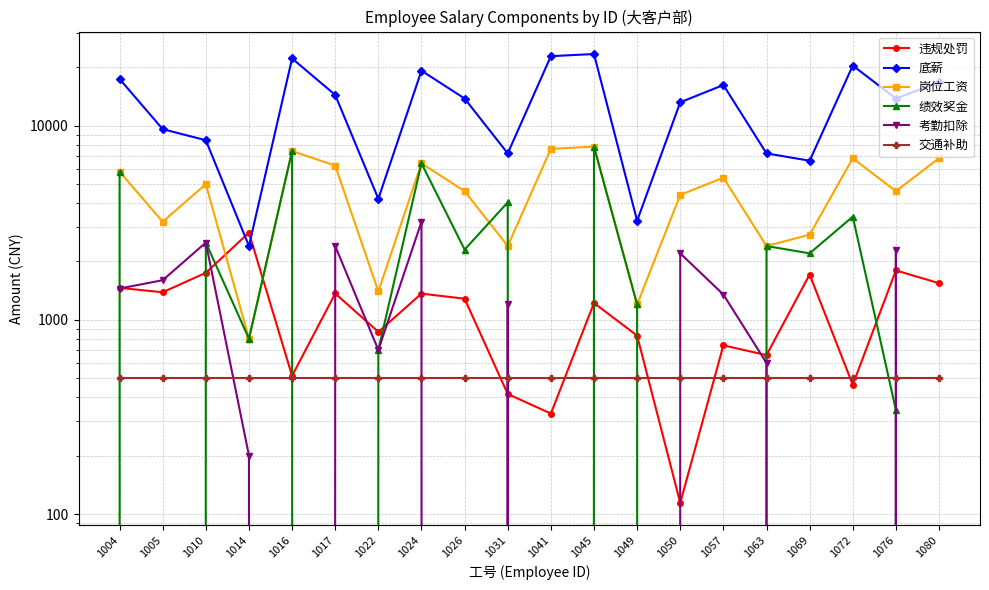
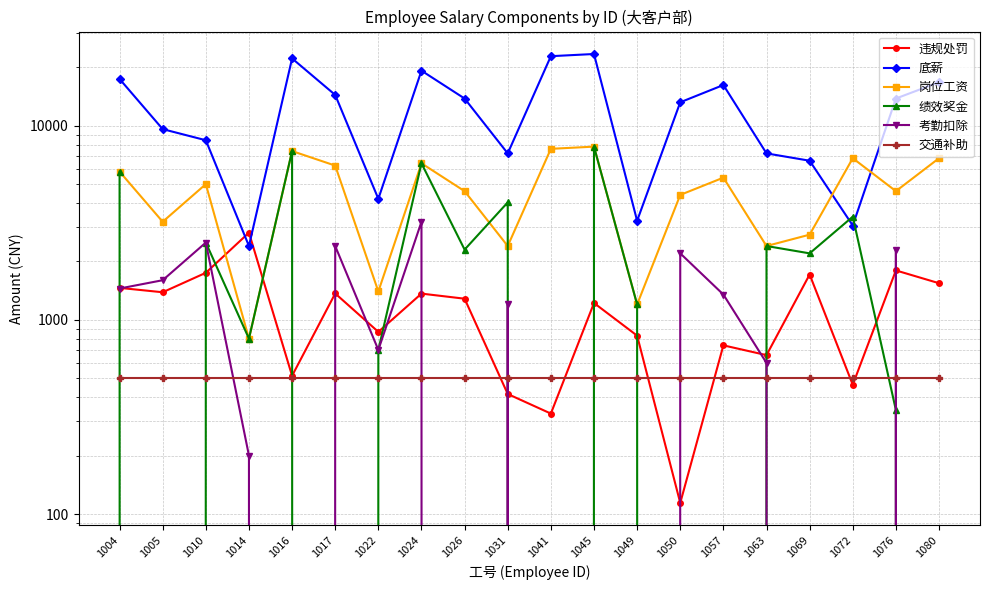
  {
    "违规处罚": {
      "1005": 1400,
      "1010": 1700,
      "1014": 2800,
      "1017": 1400,
      "1022": 900,
      "1024": 1400,
      "1026": 1300,
      "1031": 420,
      "1041": 330,
      "1045": 1200,
      "1049": 830,
      "1050": 110,
      "1057": 740,
      "1063": 660,
      "1069": 1700,
      "1072": 460,
      "1076": 1800,
      "1080": 1500
    },
    "底薪": {
      "1004": 17000,
      "1005": 10000,
      "1010": 8400,
      "1014": 2400,
      "1016": 22000,
      "1017": 14000,
      "1022": 4200,
      "1024": 19000,
      "1026": 14000,
      "1031": 7200,
      "1041": 23000,
      "1045": 23000,
      "1049": 3200,
      "1050": 13000,
      "1057": 16000,
      "1063": 7200,
      "1069": 6600,
-     "1072": 20000
+     "1072": 3100
    },
    "岗位工资": {
      "1005": 3200,
      "1010": 5000,
      "1017": 6200,
      "1022": 1400,
      "1026": 4600,
      "1031": 2400,
      "1041": 7600,
      "1050": 4400,
      "1057": 5400,
      "1069": 2700,
      "1072": 6800,
      "1076": 4600,
      "1080": 6800
    },
    "绩效奖金": {
      "1026": 2300,
      "1031": 4000,
      "1069": 2200,
      "1072": 3400,
      "1076": 340
    },
    "考勤扣除": {
      "1005": 1600,
      "1014": 200,
      "1017": 2400,
      "1024": 3200,
      "1031": 1200,
      "1050": 2200,
      "1057": 1400,
      "1063": 600,
      "1076": 2300
    },
    "交通补助": {
      "1004": 500,
      "1005": 500,
      "1010": 500,
      "1014": 500,
      "1017": 500,
      "1022": 500,
      "1024": 500,
      "1026": 500,
      "1031": 500,
      "1041": 500,
      "1045": 500,
      "1049": 500,
      "1050": 500,
      "1057": 500,
      "1063": 500,
      "1069": 500,
      "1072": 500,
      "1076": 500,
      "1080": 500
    }
  }
